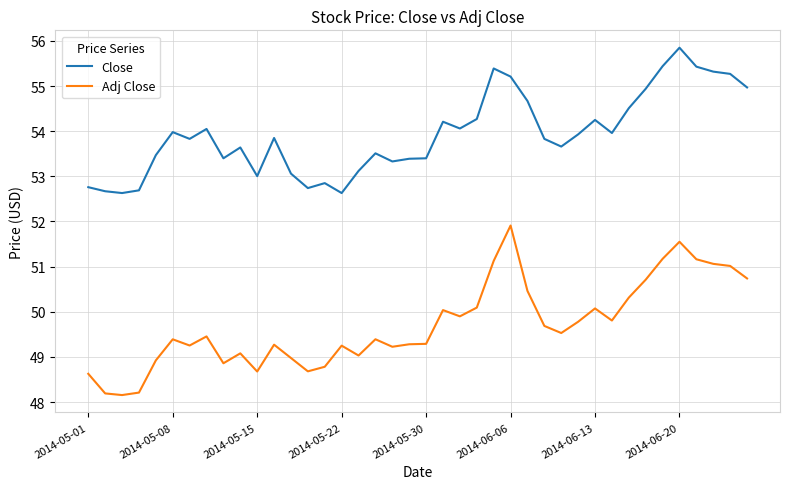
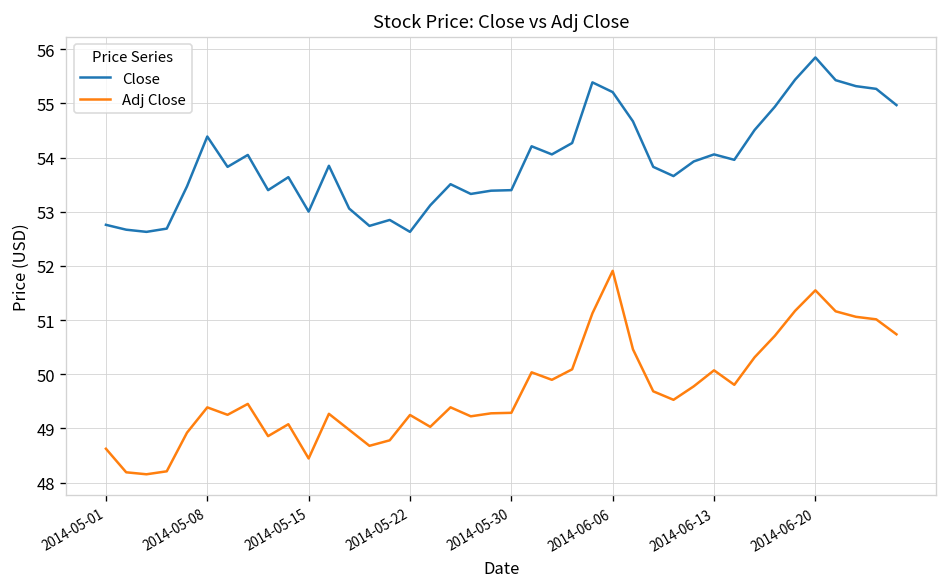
  {
    "Close": {
      "2014-05-01": 52.8,
-     "2014-05-08": 54.0,
+     "2014-05-08": 54.4,
      "2014-05-15": 53.0,
      "2014-05-22": 52.6,
      "2014-05-30": 53.4,
      "2014-06-06": 55.2,
-     "2014-06-13": 54.3,
+     "2014-06-13": 54.1,
      "2014-06-20": 55.8
    },
    "Adj Close": {
      "2014-05-01": 48.6,
      "2014-05-08": 49.4,
-     "2014-05-15": 48.7,
+     "2014-05-15": 48.4,
      "2014-05-22": 49.2,
      "2014-05-30": 49.3,
      "2014-06-06": 51.9,
      "2014-06-13": 50.1,
      "2014-06-20": 51.6
    }
  }
